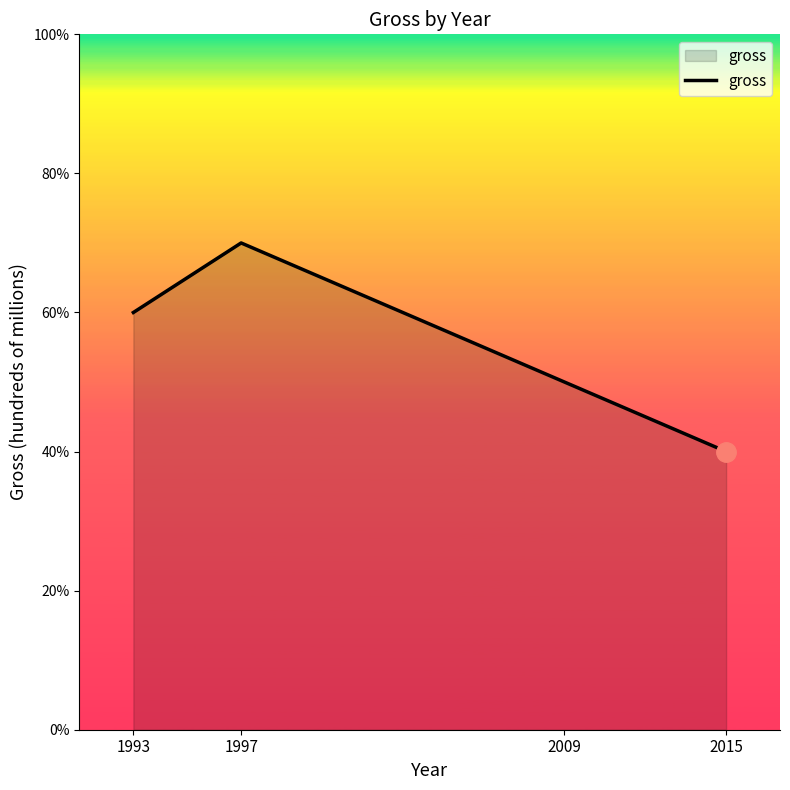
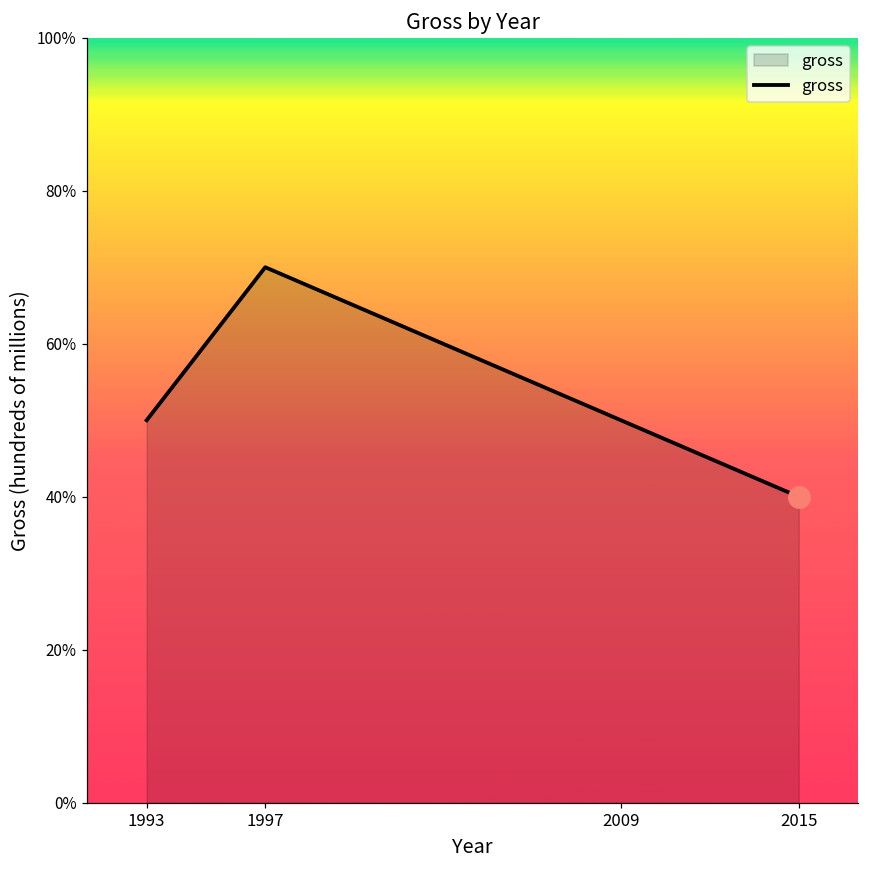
  {
    "gross": {
-     "1993": "60%",
+     "1993": "50%",
      "1997": "70%",
      "2009": "50%"
    }
  }
